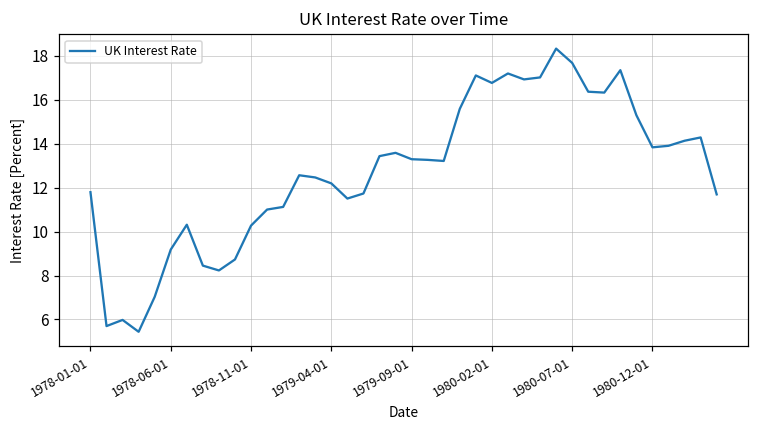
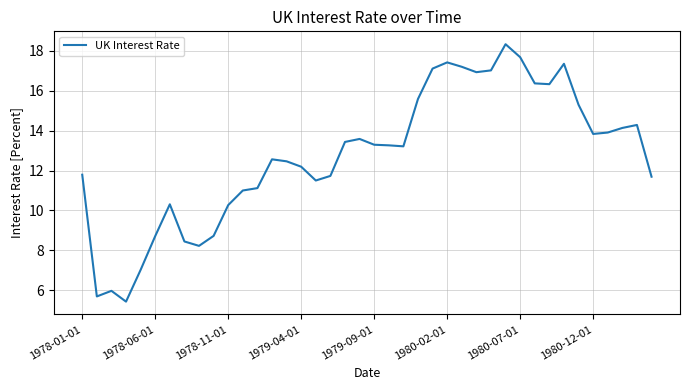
  {
    "1978-01-01": 11.8,
-   "1978-06-01": 9.2,
+   "1978-06-01": 8.7,
    "1978-11-01": 10.3,
    "1979-04-01": 12.2,
    "1979-09-01": 13.3,
-   "1980-02-01": 16.8,
+   "1980-02-01": 17.4,
    "1980-07-01": 17.7,
    "1980-12-01": 13.8
  }
